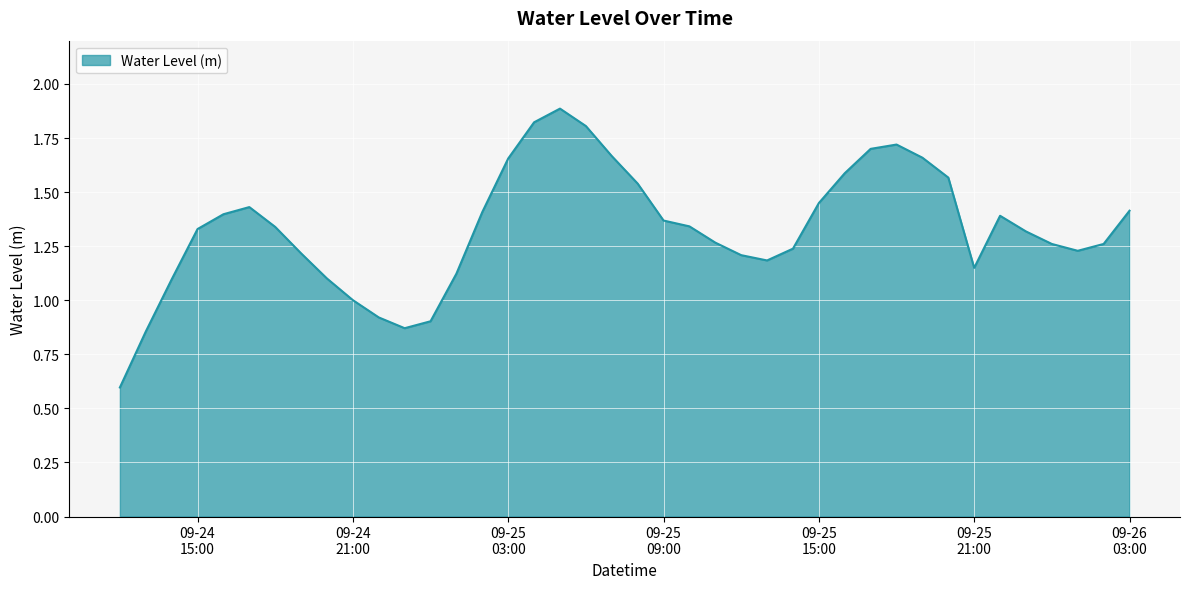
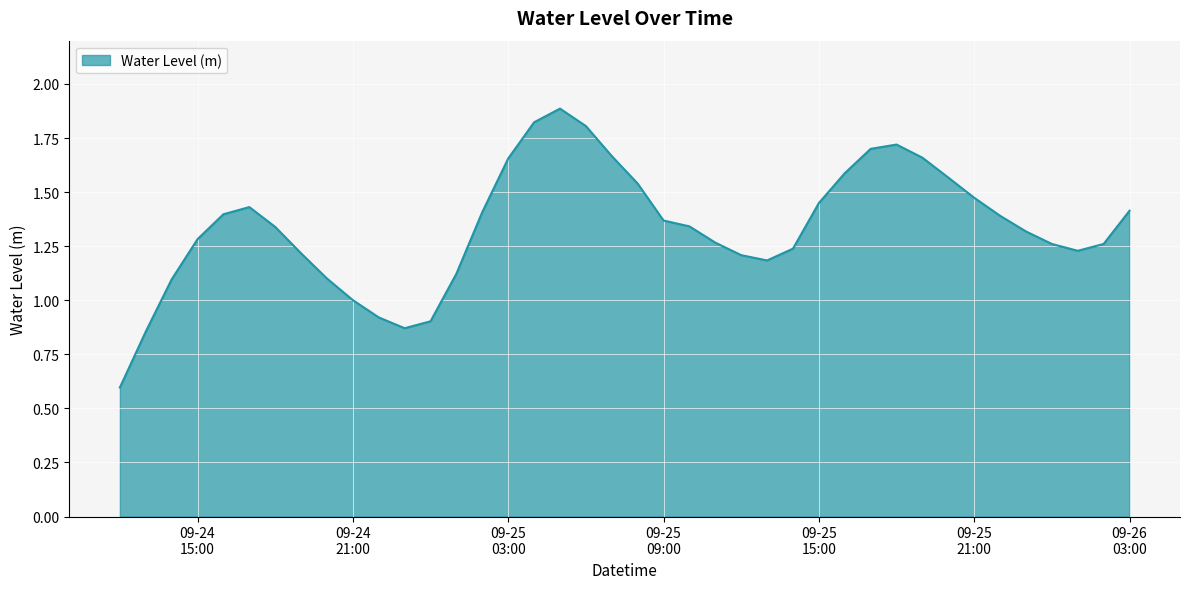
  {
-   "09-24 15:00": 1.33,
+   "09-24 15:00": 1.28,
    "09-24 21:00": 1.00,
    "09-25 03:00": 1.66,
    "09-25 09:00": 1.37,
    "09-25 15:00": 1.45,
-   "09-25 21:00": 1.15,
+   "09-25 21:00": 1.47,
    "09-26 03:00": 1.41
  }
